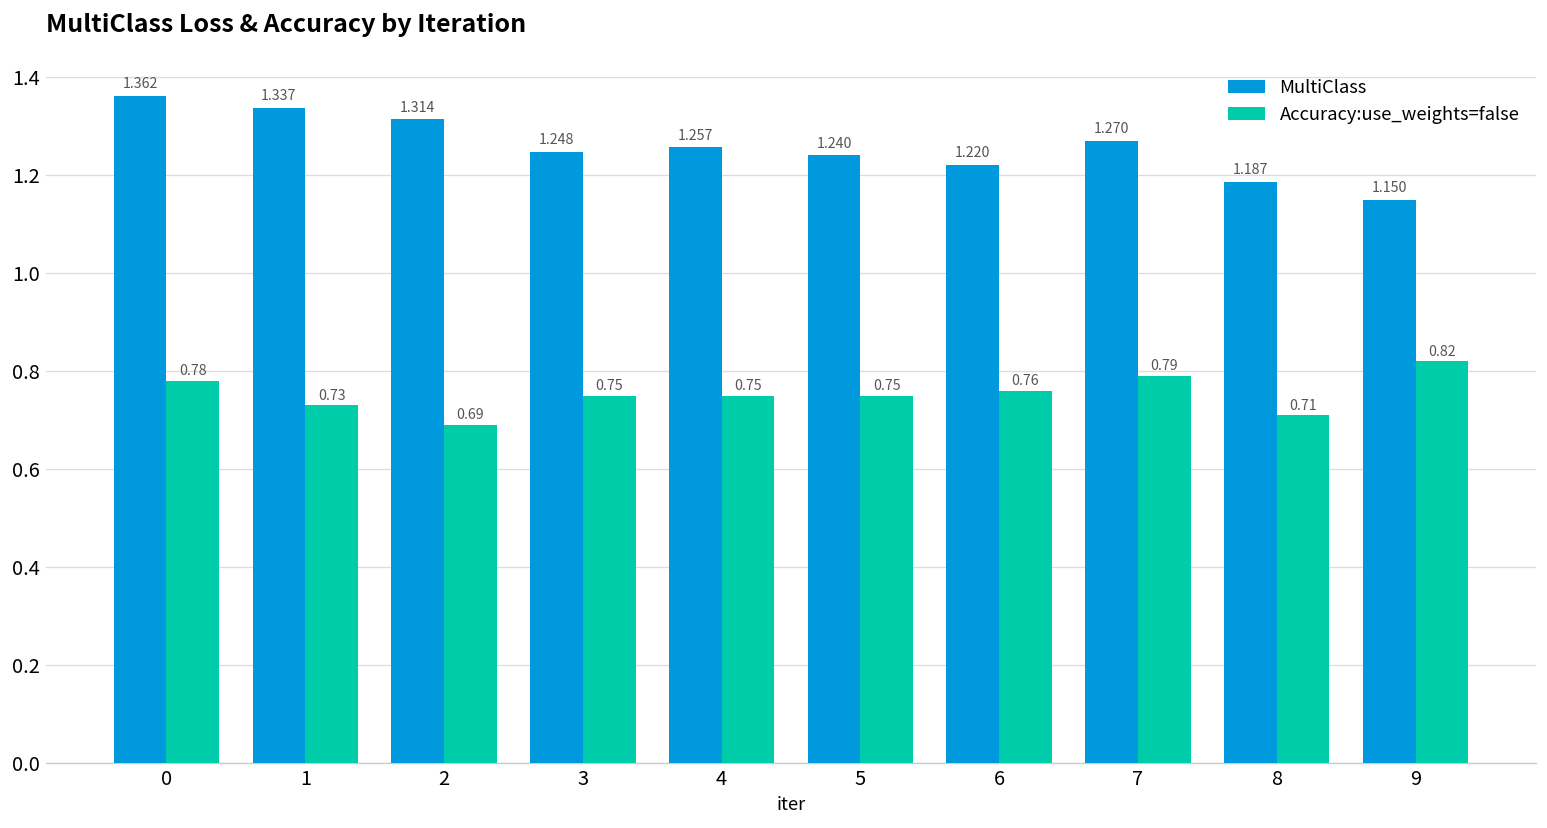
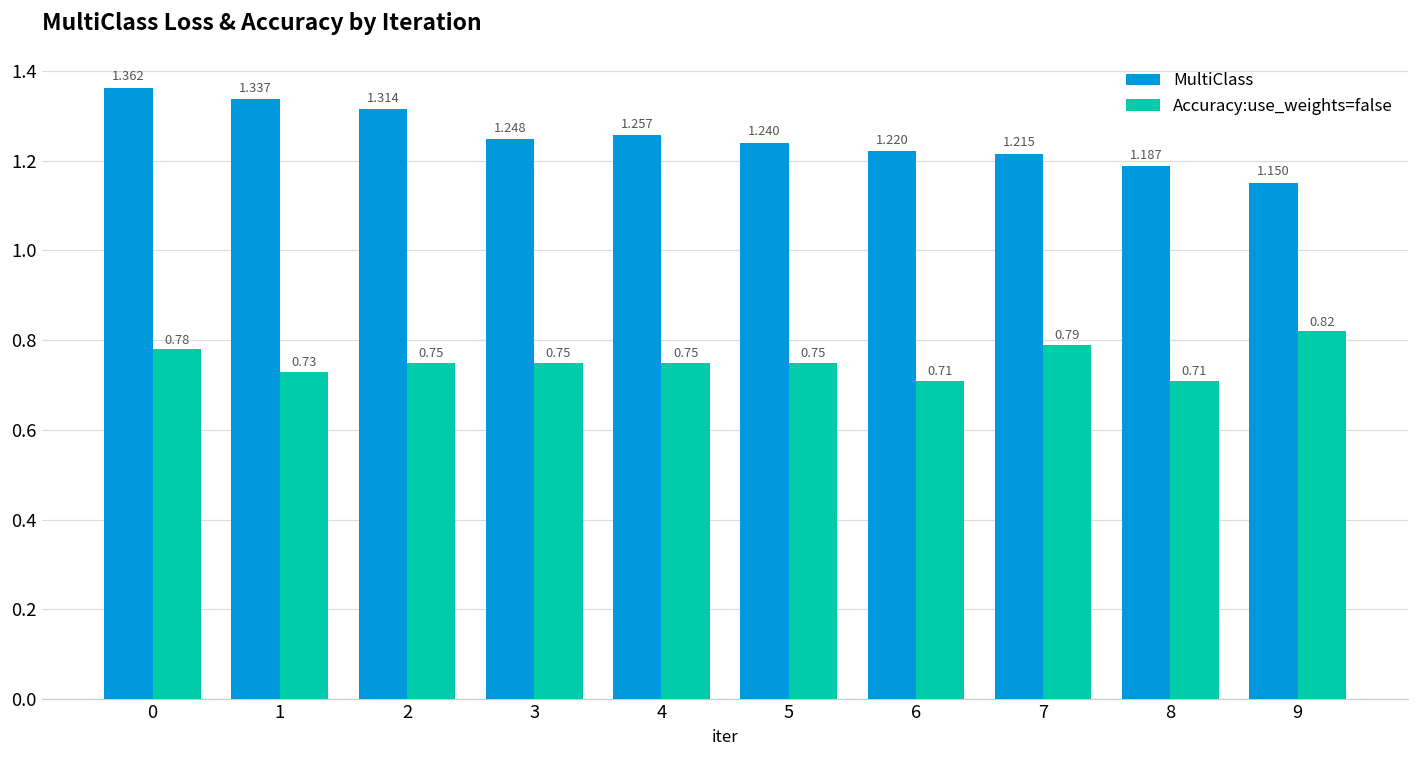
  {
    "MultiClass": {
      "0": 1.362,
      "1": 1.337,
      "2": 1.314,
      "3": 1.248,
      "4": 1.257,
      "5": 1.240,
      "6": 1.220,
-     "7": 1.270,
+     "7": 1.215,
      "8": 1.187,
      "9": 1.150
    },
    "Accuracy:use_weights=false": {
      "0": 0.78,
      "1": 0.73,
-     "2": 0.69,
+     "2": 0.75,
      "3": 0.75,
      "4": 0.75,
      "5": 0.75,
-     "6": 0.76,
+     "6": 0.71,
      "7": 0.79,
      "8": 0.71,
      "9": 0.82
    }
  }
